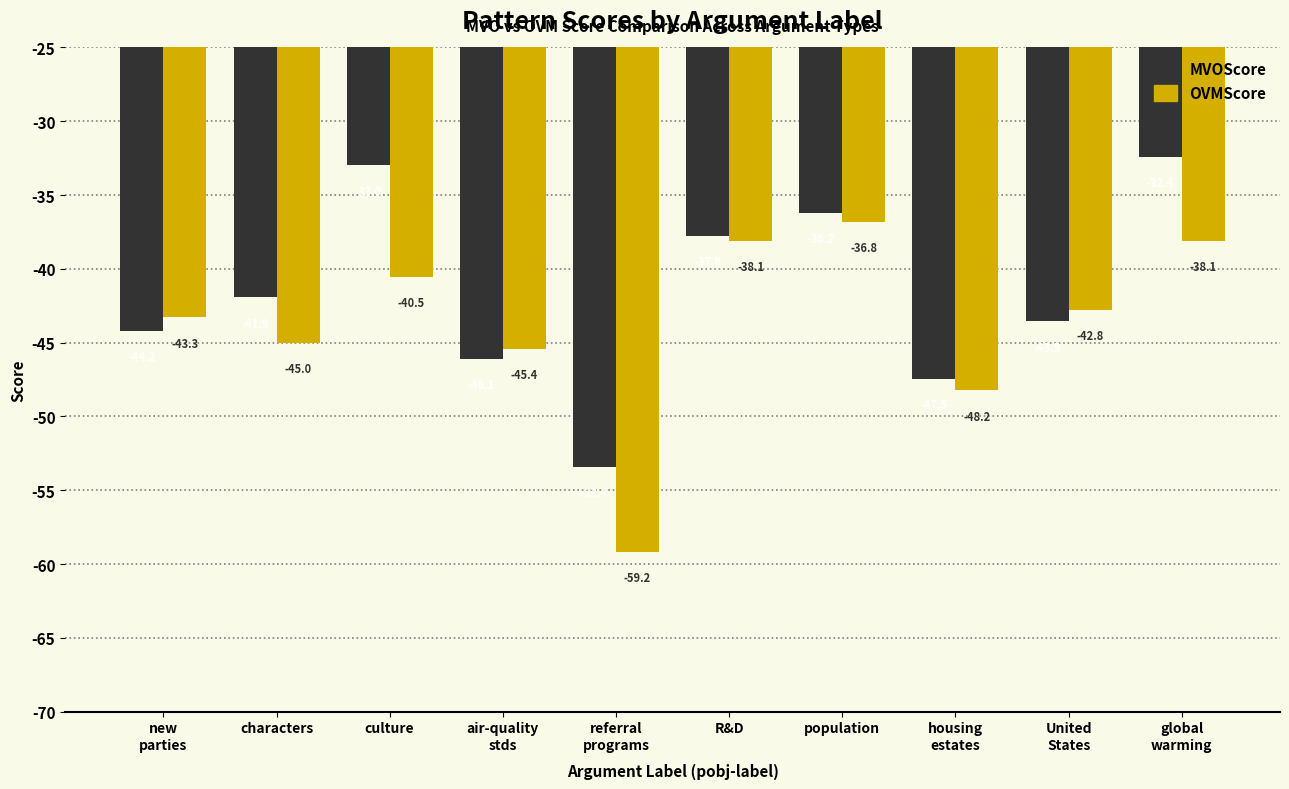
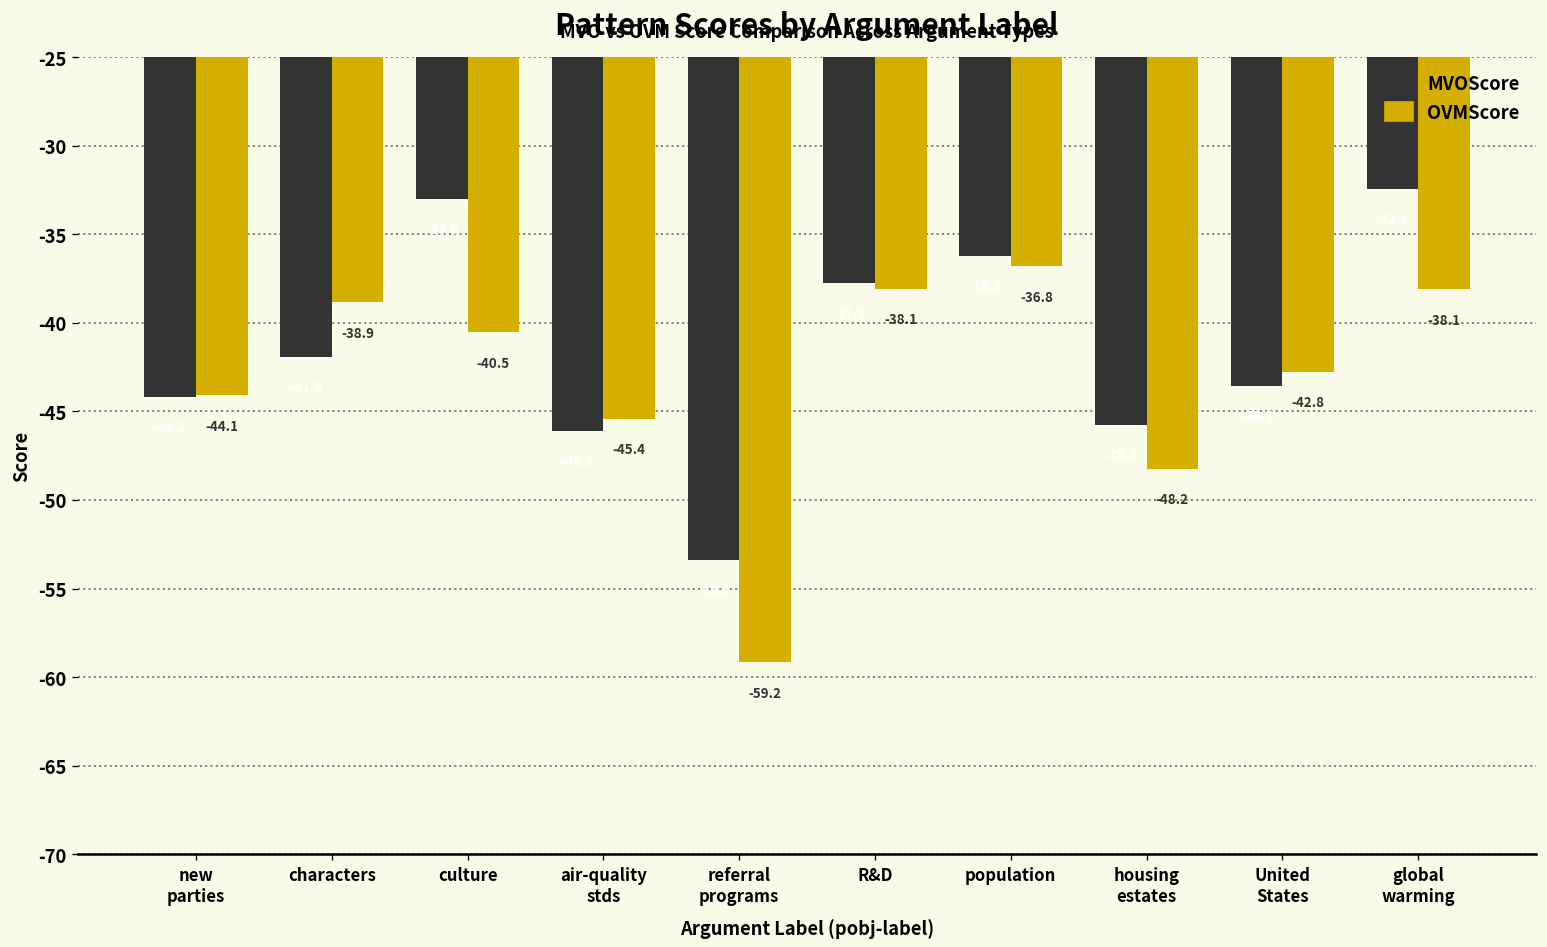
  {
    "MVOScore": {
      "new parties": -44.2,
      "characters": -41.9,
      "culture": -33.0,
      "air-quality stds": -46.1,
      "referral programs": -53.4,
      "R&D": -37.8,
      "population": -36.2,
-     "housing estates": -47.5,
+     "housing estates": -45.8,
      "United States": -43.5,
      "global warming": -32.4
    },
    "OVMScore": {
-     "new parties": -43.3,
-     "characters": -45.0,
+     "new parties": -44.1,
+     "characters": -38.9,
      "culture": -40.5,
      "air-quality stds": -45.4,
      "referral programs": -59.2,
      "R&D": -38.1,
      "population": -36.8,
      "housing estates": -48.2,
      "United States": -42.8,
      "global warming": -38.1
    }
  }
